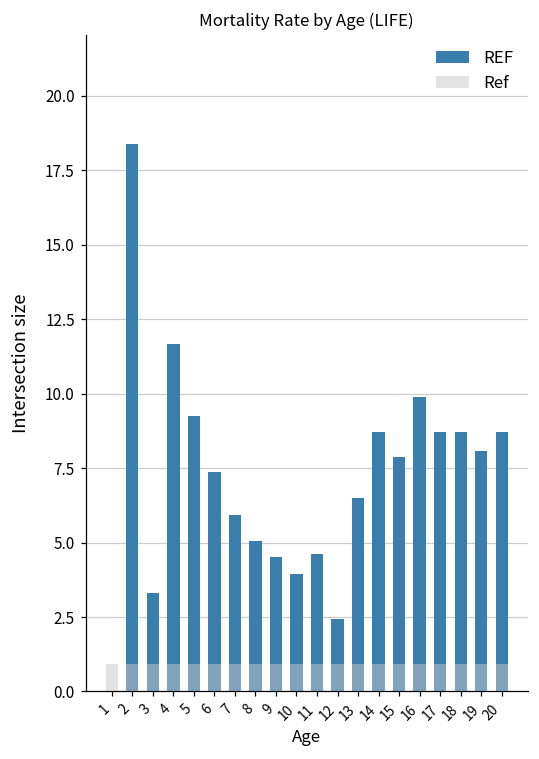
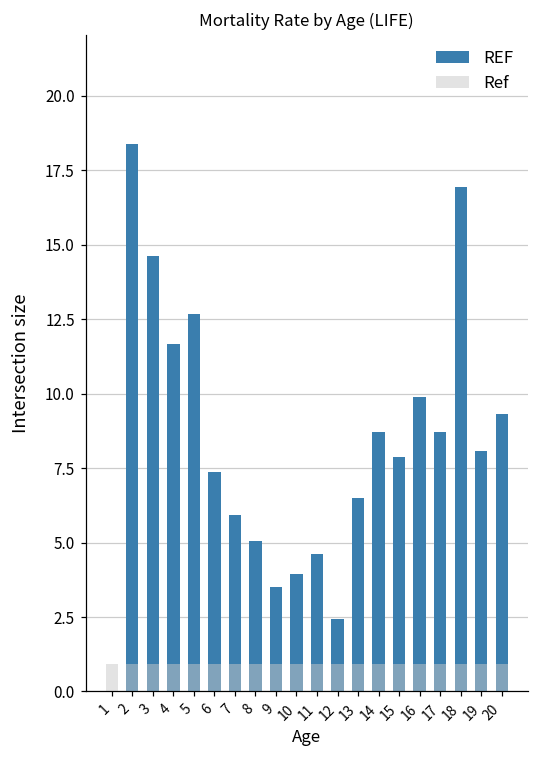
  {
    "REF": {
      "1": 0.0,
      "2": 18.4,
-     "3": 3.3,
+     "3": 14.6,
      "4": 11.7,
-     "5": 9.2,
+     "5": 12.7,
      "6": 7.4,
      "7": 5.9,
      "8": 5.1,
-     "9": 4.5,
+     "9": 3.5,
      "10": 3.9,
      "11": 4.6,
      "12": 2.4,
      "13": 6.5,
      "14": 8.7,
      "15": 7.9,
      "16": 9.9,
      "17": 8.7,
-     "18": 8.7,
+     "18": 16.9,
      "19": 8.1,
-     "20": 8.7
+     "20": 9.3
    },
    "Ref": {
      "1": 0.9
    }
  }
